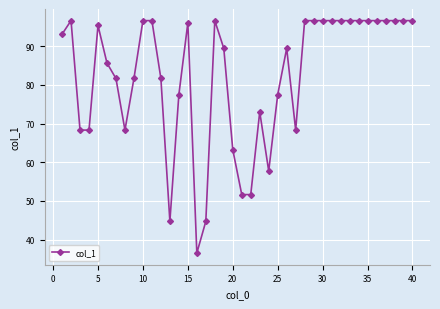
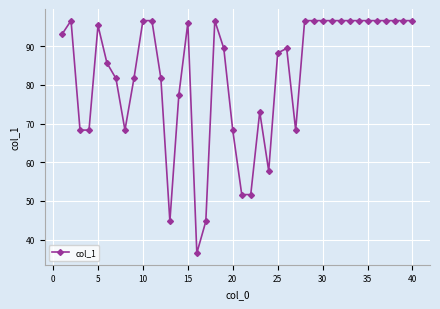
  {
    "5": 95,
    "10": 97,
    "15": 96,
-   "20": 63,
-   "25": 77,
+   "20": 68,
+   "25": 88,
    "30": 97,
    "35": 97,
    "40": 97
  }
